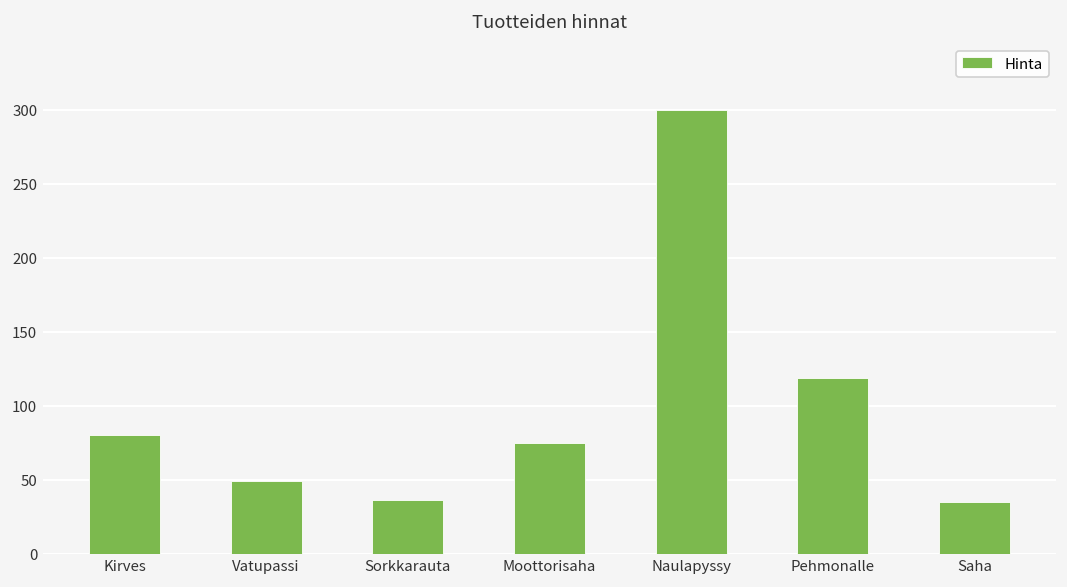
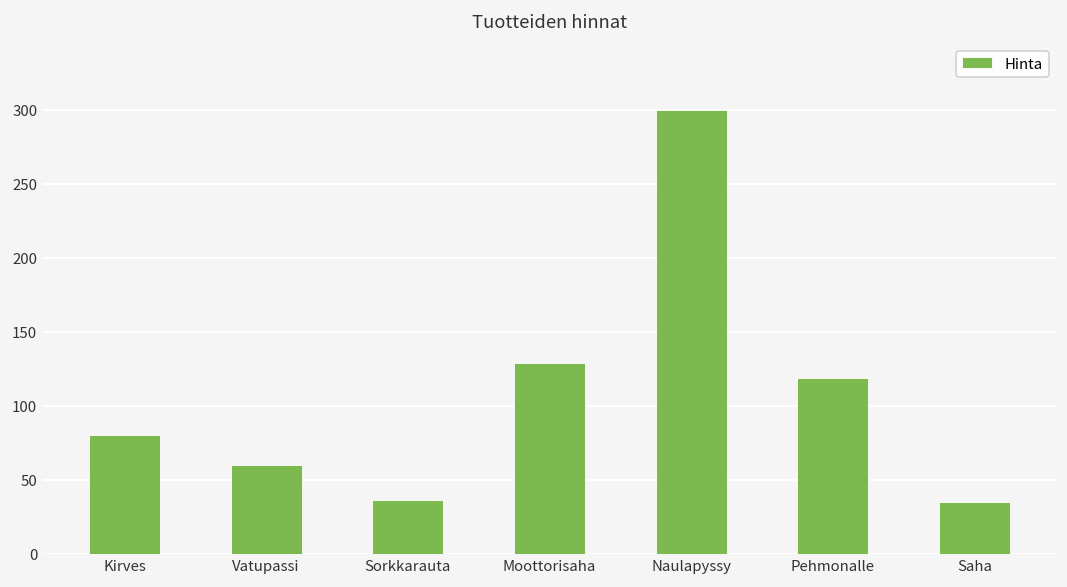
  {
    "Kirves": 80,
-   "Vatupassi": 49,
+   "Vatupassi": 60,
    "Sorkkarauta": 36,
-   "Moottorisaha": 75,
+   "Moottorisaha": 129,
    "Naulapyssy": 300,
    "Pehmonalle": 119,
    "Saha": 35
  }
